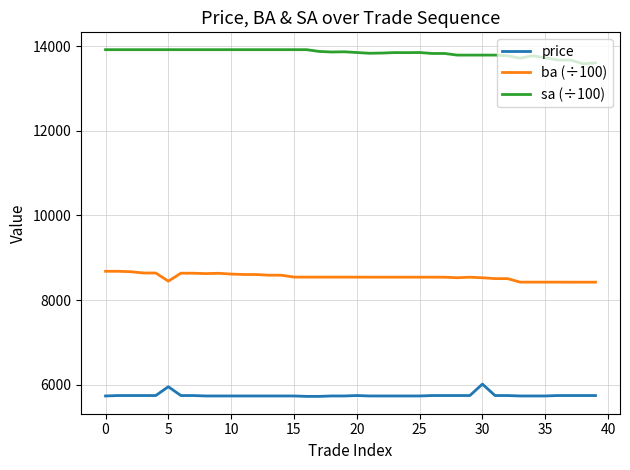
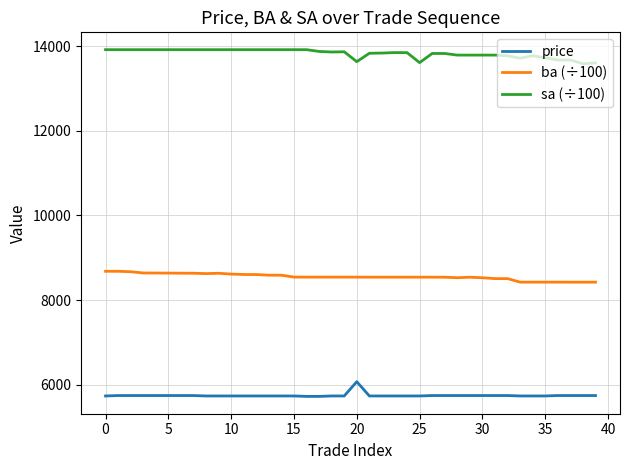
  {
    "price": {
      "0": 5700,
-     "5": 6000,
+     "5": 5800,
      "10": 5700,
      "15": 5700,
-     "20": 5800,
+     "20": 6100,
      "25": 5700,
-     "30": 6000,
+     "30": 5800,
      "35": 5700
    },
    "ba (÷100)": {
      "0": 8700,
-     "5": 8400,
+     "5": 8600,
      "10": 8600,
      "15": 8500,
      "20": 8500,
      "25": 8500,
      "30": 8500,
      "35": 8400
    },
    "sa (÷100)": {
      "0": 13900,
      "5": 13900,
      "10": 13900,
      "15": 13900,
-     "20": 13800,
-     "25": 13800,
+     "20": 13600,
+     "25": 13600,
      "30": 13800
    }
  }
